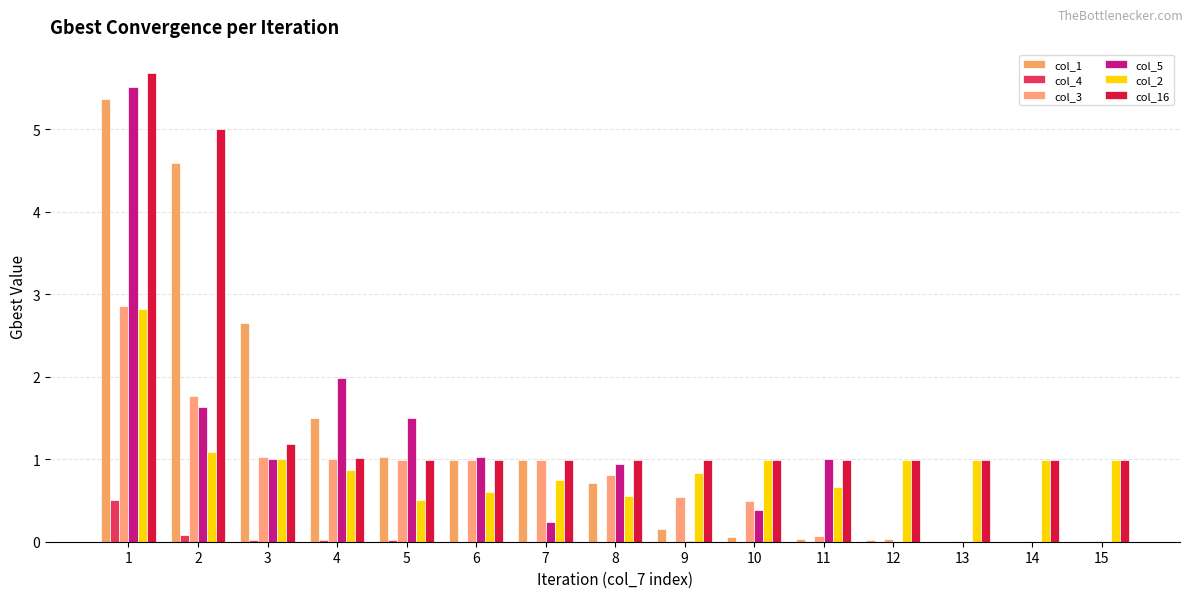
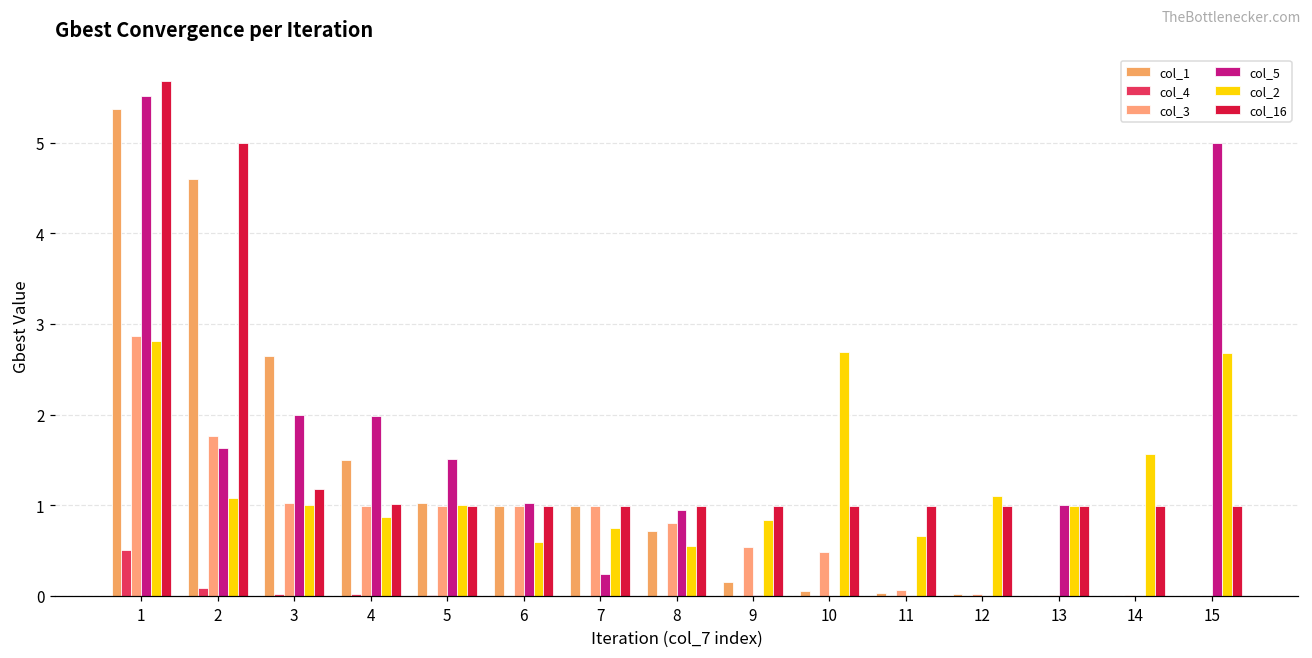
  {
    "col_5": {
      "1": 5.5,
      "2": 1.6,
-     "3": 1.0,
+     "3": 2.0,
      "4": 2.0,
      "5": 1.5,
      "6": 1.0,
      "7": 0.2,
      "8": 0.9,
-     "10": 0.4,
-     "11": 1,
-     "13": 0,
-     "15": 0
+     "10": 0.0,
+     "11": 0,
+     "13": 1,
+     "15": 5
    },
    "col_2": {
      "1": 2.8,
      "2": 1.1,
      "3": 1.0,
      "4": 0.9,
-     "5": 0.5,
+     "5": 1.0,
      "6": 0.6,
      "7": 0.8,
      "8": 0.6,
      "9": 0.8,
-     "10": 1.0,
+     "10": 2.7,
      "11": 0.7,
-     "12": 1.0,
+     "12": 1.1,
      "13": 1.0,
-     "14": 1.0,
-     "15": 1.0
+     "14": 1.6,
+     "15": 2.7
    }
  }
